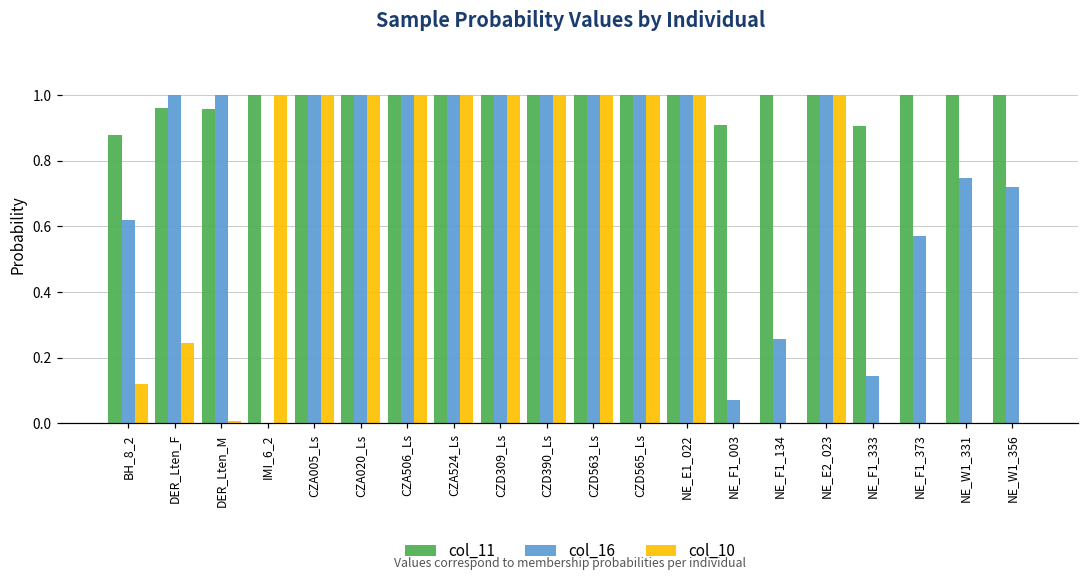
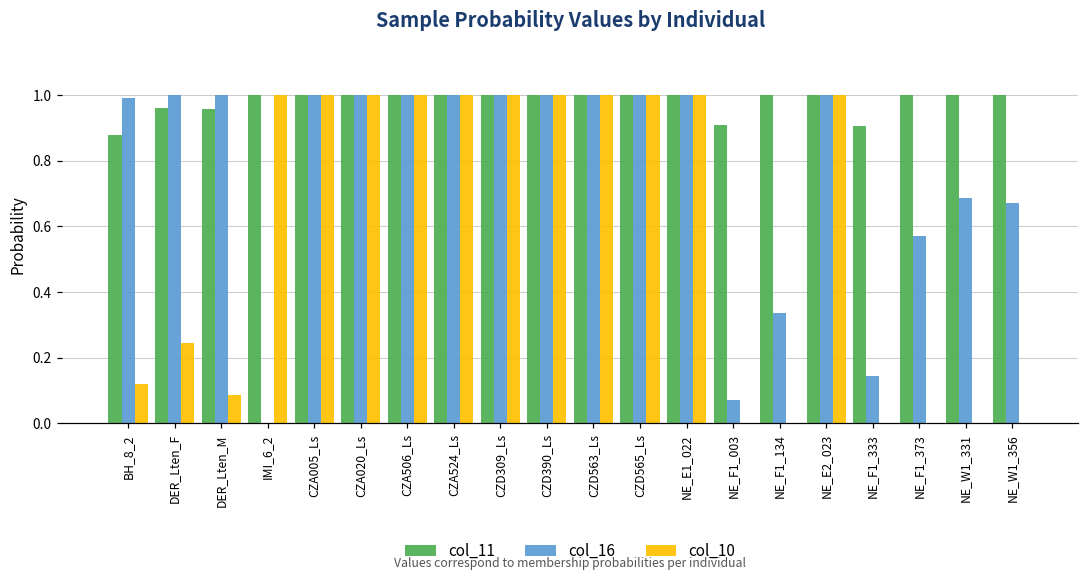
  {
    "col_11": {
      "BH_8_2": 0.88,
      "DER_Lten_F": 0.96,
      "DER_Lten_M": 0.96,
      "IMI_6_2": 1.00,
      "CZA005_Ls": 1.00,
      "CZA020_Ls": 1.00,
      "CZA506_Ls": 1.00,
      "CZA524_Ls": 1.00,
      "CZD309_Ls": 1.00,
      "CZD390_Ls": 1.00,
      "CZD563_Ls": 1.00,
      "CZD565_Ls": 1.00,
      "NE_E1_022": 1.00,
      "NE_F1_003": 0.91,
      "NE_F1_134": 1.00,
      "NE_E2_023": 1.00,
      "NE_F1_333": 0.91,
      "NE_F1_373": 1.00,
      "NE_W1_331": 1.00,
      "NE_W1_356": 1.00
    },
    "col_16": {
-     "BH_8_2": 0.62,
+     "BH_8_2": 0.99,
      "DER_Lten_F": 1.00,
      "DER_Lten_M": 1.00,
      "CZA005_Ls": 1.00,
      "CZA020_Ls": 1.00,
      "CZA506_Ls": 1.00,
      "CZA524_Ls": 1.00,
      "CZD309_Ls": 1.00,
      "CZD390_Ls": 1.00,
      "CZD563_Ls": 1.00,
      "CZD565_Ls": 1.00,
      "NE_E1_022": 1.00,
      "NE_F1_003": 0.07,
-     "NE_F1_134": 0.26,
+     "NE_F1_134": 0.34,
      "NE_E2_023": 1.00,
      "NE_F1_333": 0.14,
      "NE_F1_373": 0.57,
-     "NE_W1_331": 0.75,
-     "NE_W1_356": 0.72
+     "NE_W1_331": 0.68,
+     "NE_W1_356": 0.67
    },
    "col_10": {
      "BH_8_2": 0.12,
      "DER_Lten_F": 0.24,
-     "DER_Lten_M": 0.01,
+     "DER_Lten_M": 0.09,
      "IMI_6_2": 1.00,
      "CZA005_Ls": 1.00,
      "CZA020_Ls": 1.00,
      "CZA506_Ls": 1.00,
      "CZA524_Ls": 1.00,
      "CZD309_Ls": 1.00,
      "CZD390_Ls": 1.00,
      "CZD563_Ls": 1.00,
      "CZD565_Ls": 1.00,
      "NE_E1_022": 1.00,
      "NE_E2_023": 1.00
    }
  }
